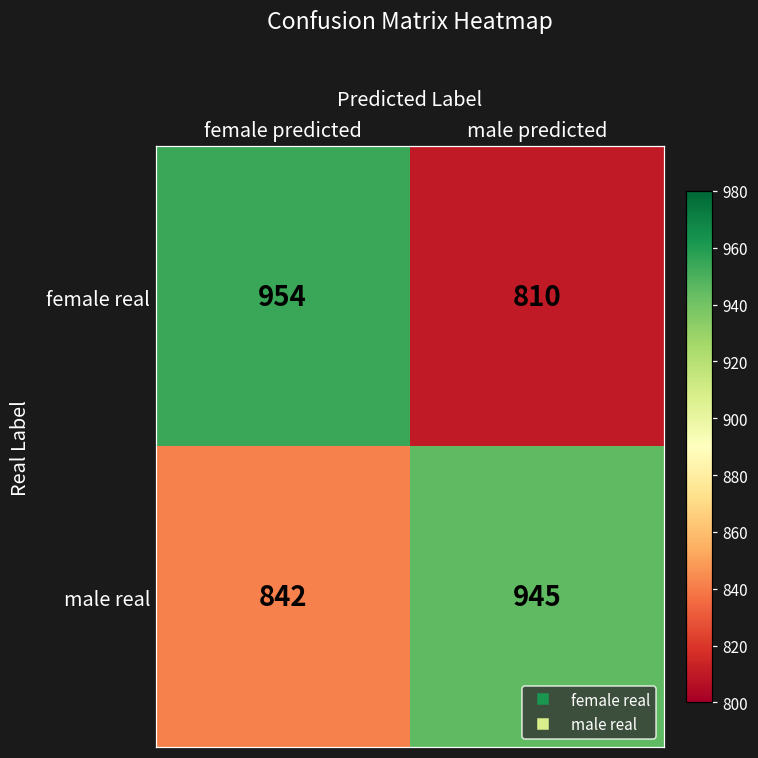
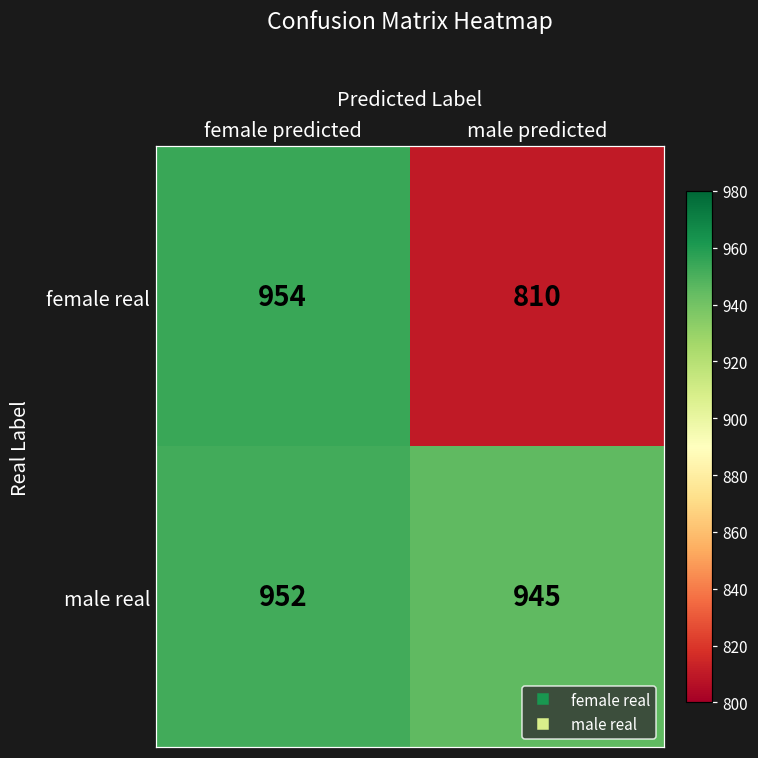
  {
    "female real": {
      "female predicted": 954,
      "male predicted": 810
    },
    "male real": {
-     "female predicted": 842,
+     "female predicted": 952,
      "male predicted": 945
    }
  }
